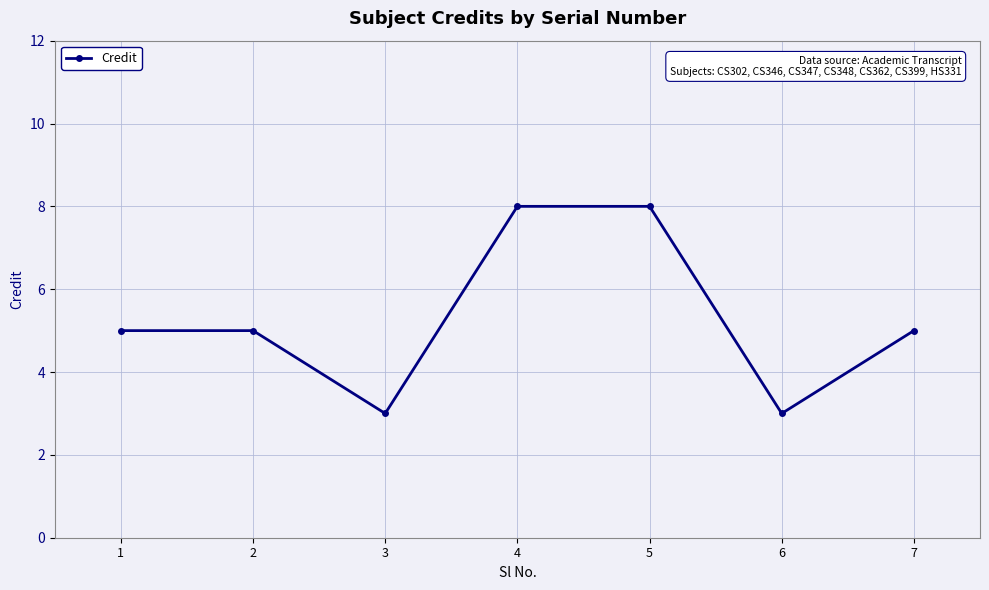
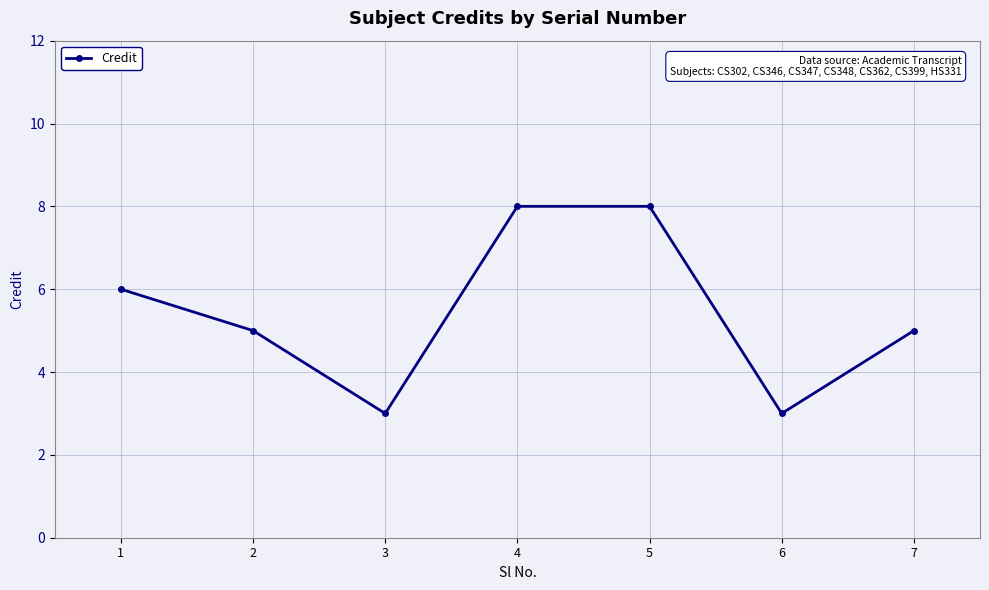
  {
-   "1": 5,
+   "1": 6,
    "2": 5,
    "3": 3,
    "4": 8,
    "5": 8,
    "6": 3,
    "7": 5
  }
